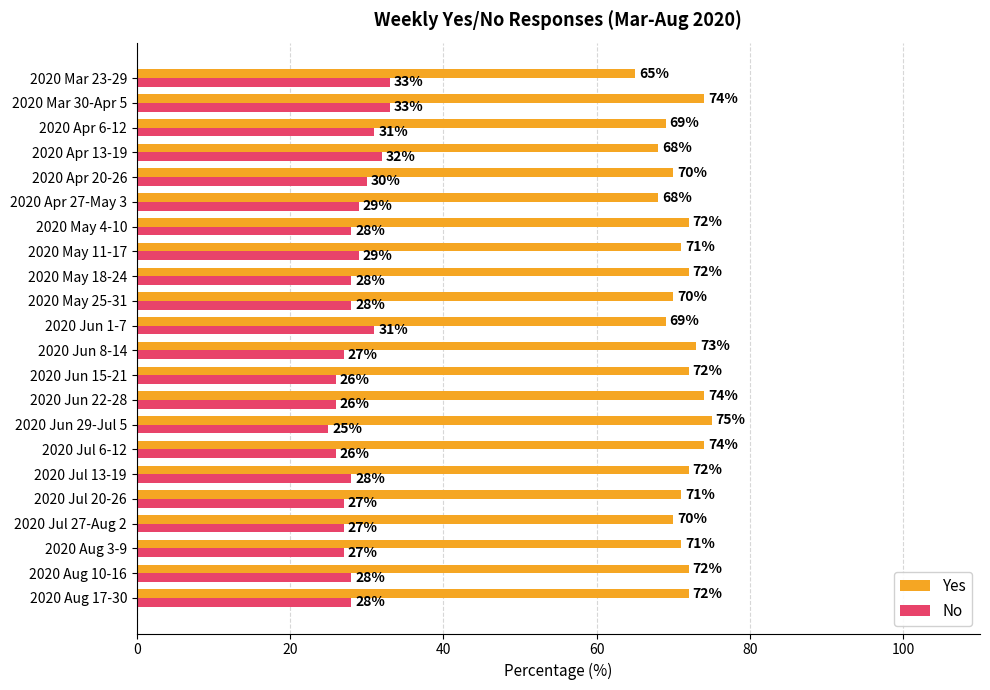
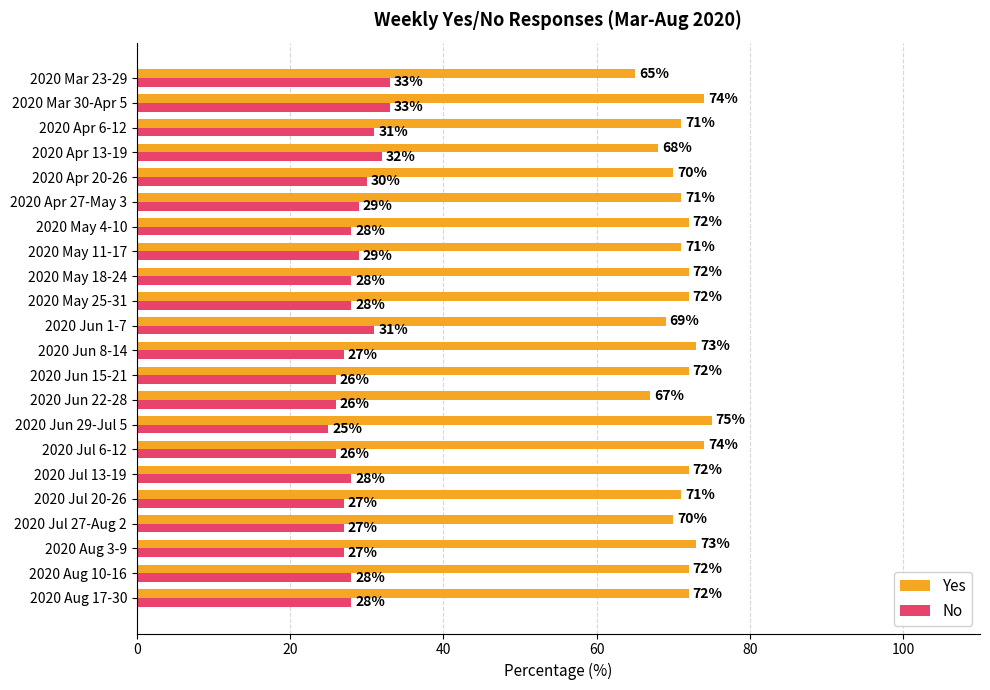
  {
    "Yes": {
      "2020 Mar 23-29": "65%",
      "2020 Mar 30-Apr 5": "74%",
-     "2020 Apr 6-12": "69%",
+     "2020 Apr 6-12": "71%",
      "2020 Apr 13-19": "68%",
      "2020 Apr 20-26": "70%",
-     "2020 Apr 27-May 3": "68%",
+     "2020 Apr 27-May 3": "71%",
      "2020 May 4-10": "72%",
      "2020 May 11-17": "71%",
      "2020 May 18-24": "72%",
-     "2020 May 25-31": "70%",
+     "2020 May 25-31": "72%",
      "2020 Jun 1-7": "69%",
      "2020 Jun 8-14": "73%",
      "2020 Jun 15-21": "72%",
-     "2020 Jun 22-28": "74%",
+     "2020 Jun 22-28": "67%",
      "2020 Jun 29-Jul 5": "75%",
      "2020 Jul 6-12": "74%",
      "2020 Jul 13-19": "72%",
      "2020 Jul 20-26": "71%",
      "2020 Jul 27-Aug 2": "70%",
-     "2020 Aug 3-9": "71%",
+     "2020 Aug 3-9": "73%",
      "2020 Aug 10-16": "72%",
      "2020 Aug 17-30": "72%"
    },
    "No": {
      "2020 Mar 23-29": "33%",
      "2020 Mar 30-Apr 5": "33%",
      "2020 Apr 6-12": "31%",
      "2020 Apr 13-19": "32%",
      "2020 Apr 20-26": "30%",
      "2020 Apr 27-May 3": "29%",
      "2020 May 4-10": "28%",
      "2020 May 11-17": "29%",
      "2020 May 18-24": "28%",
      "2020 May 25-31": "28%",
      "2020 Jun 1-7": "31%",
      "2020 Jun 8-14": "27%",
      "2020 Jun 15-21": "26%",
      "2020 Jun 22-28": "26%",
      "2020 Jun 29-Jul 5": "25%",
      "2020 Jul 6-12": "26%",
      "2020 Jul 13-19": "28%",
      "2020 Jul 20-26": "27%",
      "2020 Jul 27-Aug 2": "27%",
      "2020 Aug 3-9": "27%",
      "2020 Aug 10-16": "28%",
      "2020 Aug 17-30": "28%"
    }
  }
